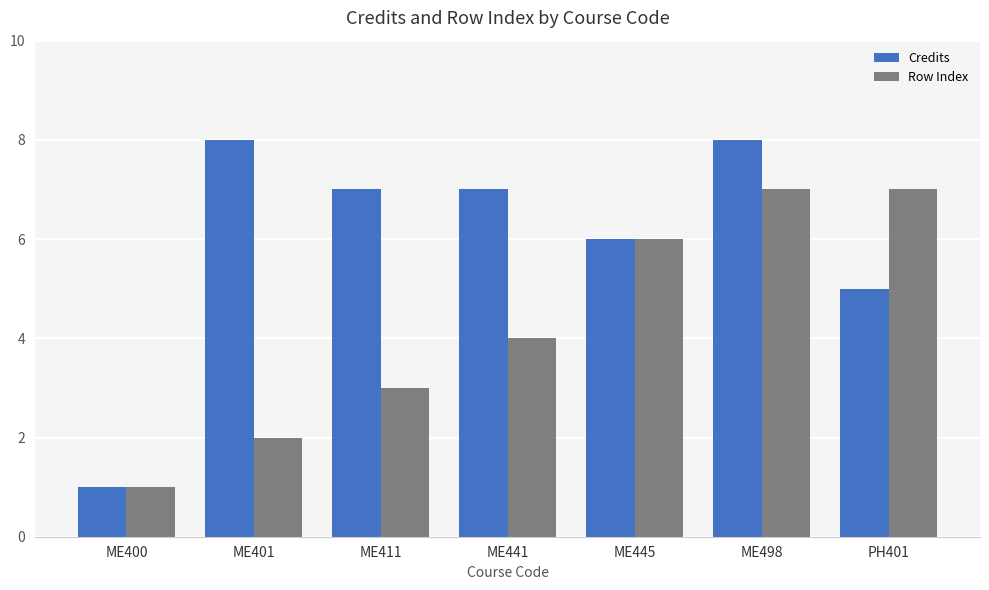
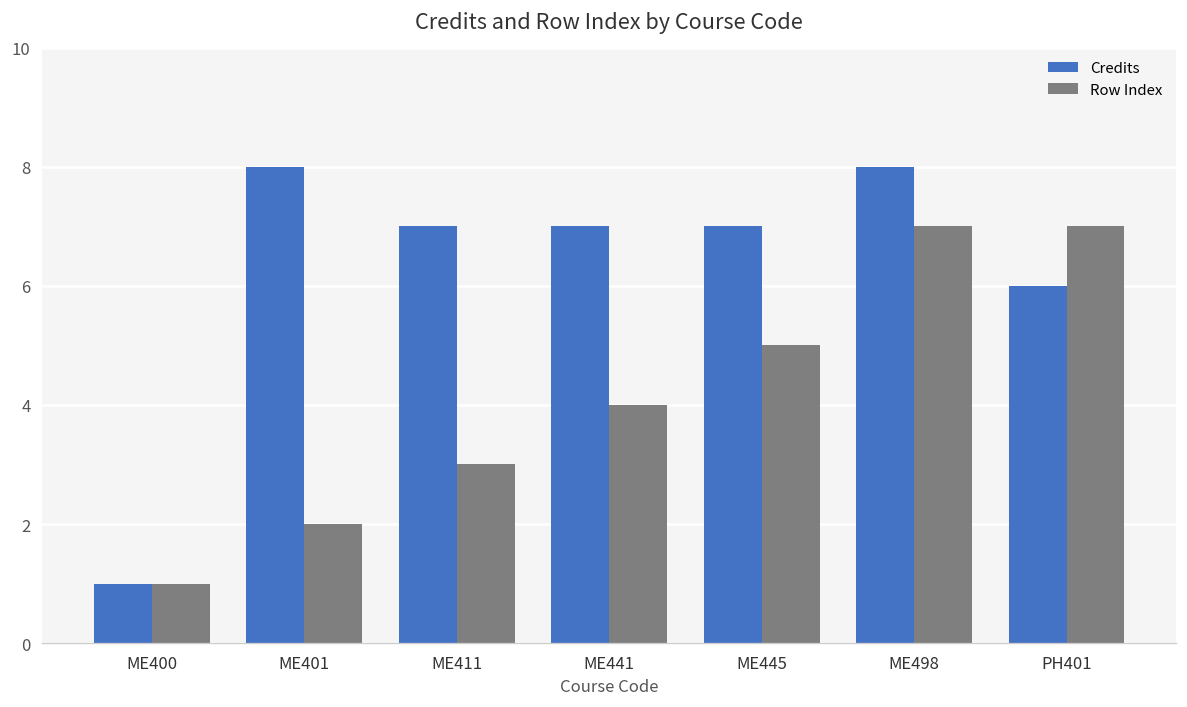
  {
    "Credits": {
      "ME400": 1,
      "ME401": 8,
      "ME411": 7,
      "ME441": 7,
-     "ME445": 6,
+     "ME445": 7,
      "ME498": 8,
-     "PH401": 5
+     "PH401": 6
    },
    "Row Index": {
      "ME400": 1,
      "ME401": 2,
      "ME411": 3,
      "ME441": 4,
-     "ME445": 6,
+     "ME445": 5,
      "ME498": 7,
      "PH401": 7
    }
  }
